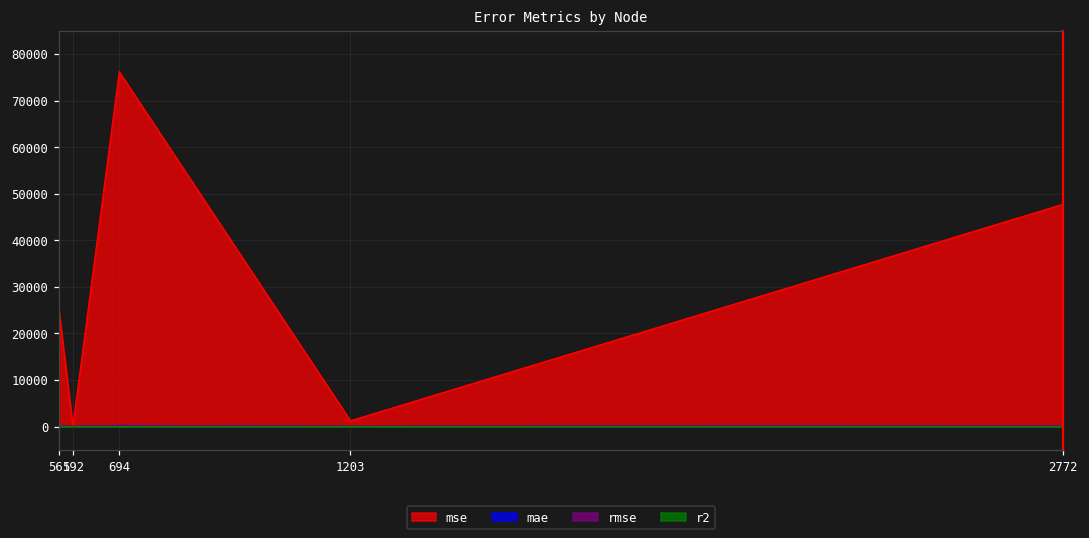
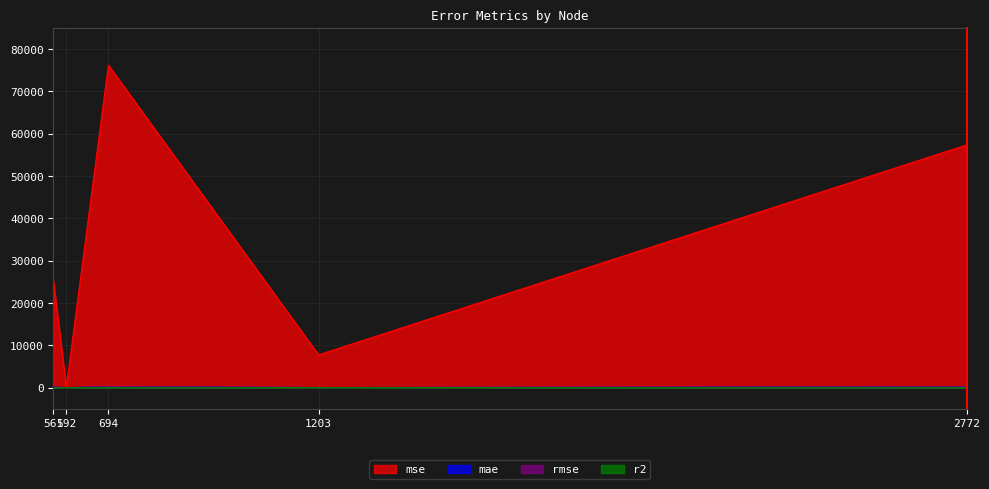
  {
    "mse": {
      "694": 76000,
-     "1203": 1000,
-     "2772": 48000
+     "1203": 8000,
+     "2772": 57000
    }
  }
